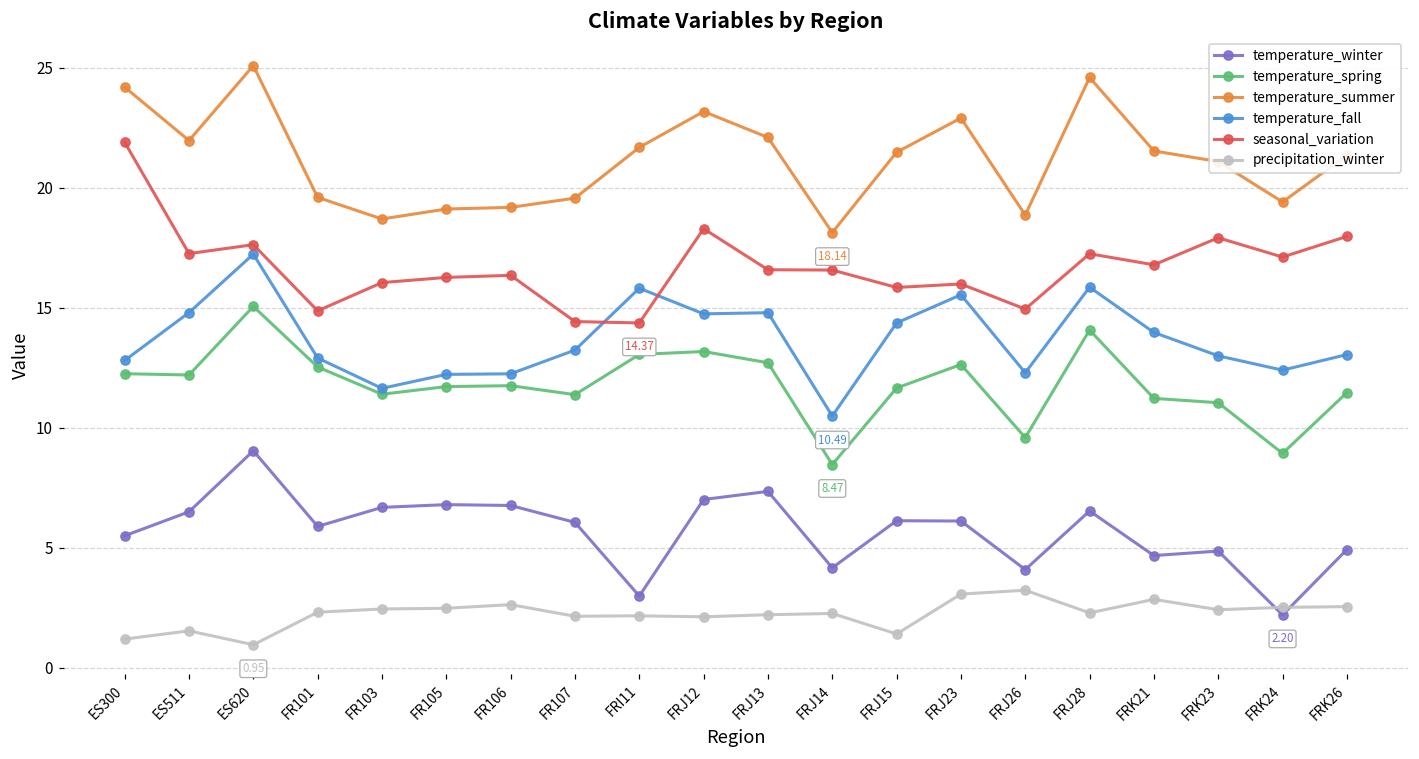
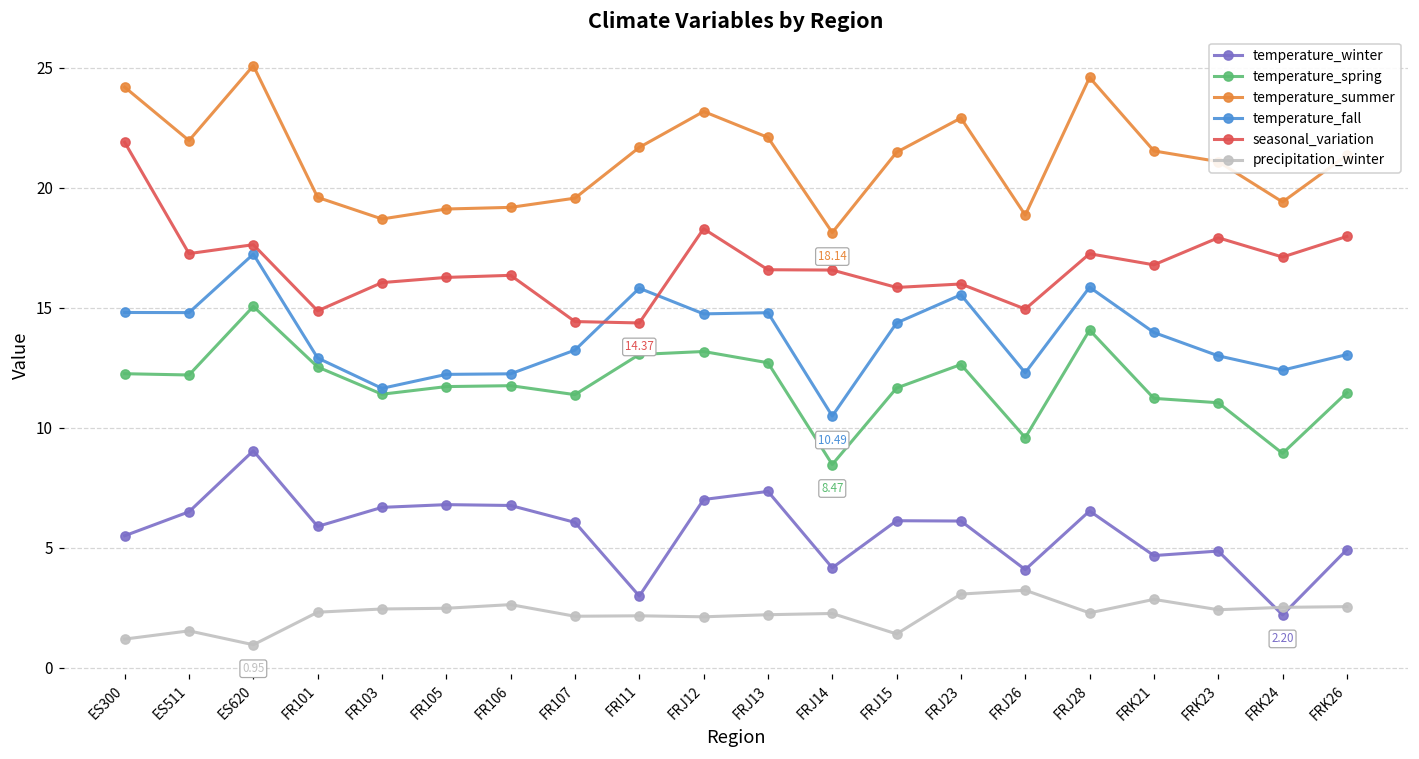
  {
    "temperature_winter": {
      "ES300": 5.5,
      "ES511": 6.5,
      "ES620": 9.0,
      "FR101": 5.9,
      "FR103": 6.7,
      "FR105": 6.8,
      "FR106": 6.8,
      "FR107": 6.1,
      "FRI11": 3.0,
      "FRJ12": 7.0,
      "FRJ13": 7.3,
      "FRJ14": 4.2,
      "FRJ15": 6.1,
      "FRJ23": 6.1,
      "FRJ26": 4.1,
      "FRJ28": 6.5,
      "FRK21": 4.7,
      "FRK23": 4.9,
      "FRK26": 4.9
    },
    "temperature_spring": {
      "ES300": 12.3,
      "ES511": 12.2,
      "ES620": 15.1,
      "FR101": 12.5,
      "FR103": 11.4,
      "FR105": 11.7,
      "FR106": 11.8,
      "FR107": 11.4,
      "FRJ12": 13.2,
      "FRJ13": 12.7,
      "FRJ15": 11.7,
      "FRJ23": 12.6,
      "FRJ26": 9.6,
      "FRJ28": 14.1,
      "FRK21": 11.2,
      "FRK23": 11.0,
      "FRK24": 8.9,
      "FRK26": 11.5
    },
    "temperature_fall": {
-     "ES300": 12.8,
+     "ES300": 14.8,
      "ES511": 14.8,
      "ES620": 17.2,
      "FR101": 12.9,
      "FR103": 11.6,
      "FR105": 12.2,
      "FR106": 12.2,
      "FR107": 13.2,
      "FRI11": 15.8,
      "FRJ12": 14.7,
      "FRJ13": 14.8,
      "FRJ15": 14.4,
      "FRJ23": 15.5,
      "FRJ26": 12.3,
      "FRJ28": 15.9,
      "FRK21": 14.0,
      "FRK23": 13.0,
      "FRK24": 12.4,
      "FRK26": 13.1
    },
    "precipitation_winter": {
      "ES300": 1.2,
      "ES511": 1.5,
      "FR101": 2.3,
      "FR103": 2.4,
      "FR105": 2.5,
      "FR106": 2.6,
      "FR107": 2.1,
      "FRI11": 2.2,
      "FRJ12": 2.1,
      "FRJ13": 2.2,
      "FRJ14": 2.3,
      "FRJ15": 1.4,
      "FRJ23": 3.1,
      "FRJ26": 3.2,
      "FRJ28": 2.3,
      "FRK21": 2.8,
      "FRK23": 2.4,
      "FRK24": 2.5,
      "FRK26": 2.5
    }
  }
